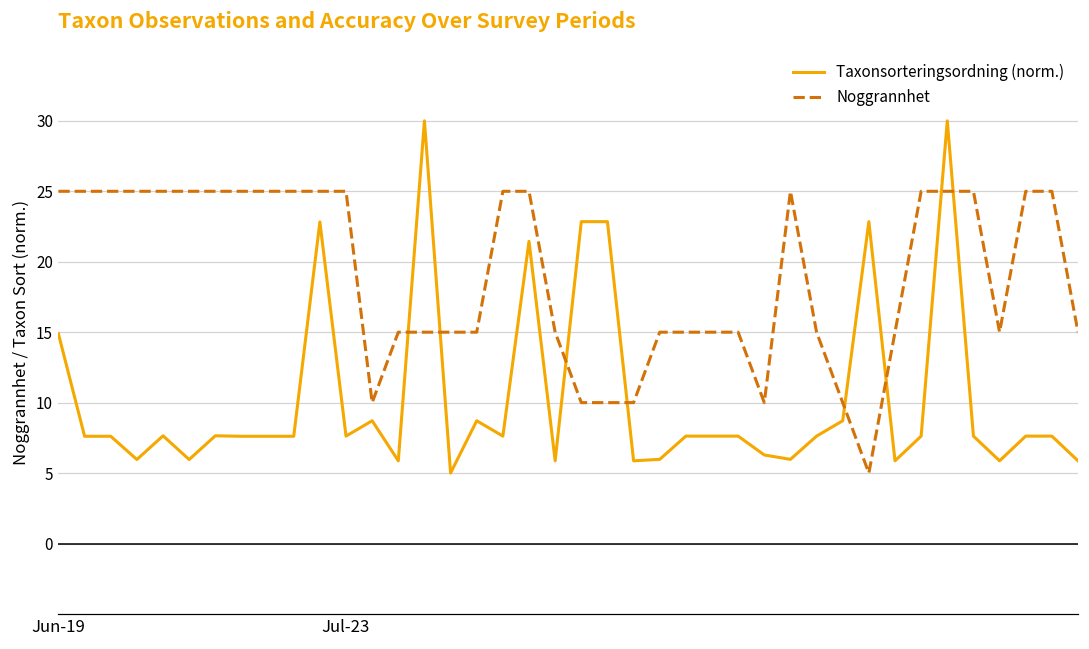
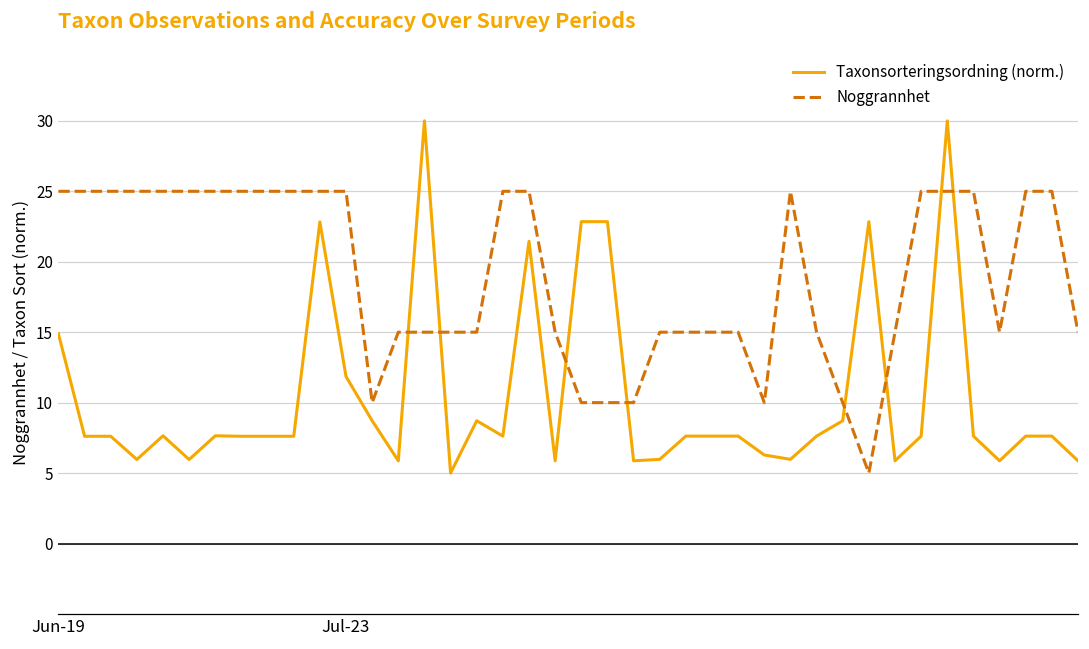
  {
    "Taxonsorteringsordning (norm.)": {
      "Jun-19": 14.9,
-     "Jul-23": 7.6
+     "Jul-23": 11.9
    },
    "Noggrannhet": {
      "Jun-19": 25.0,
      "Jul-23": 25.0
    }
  }
